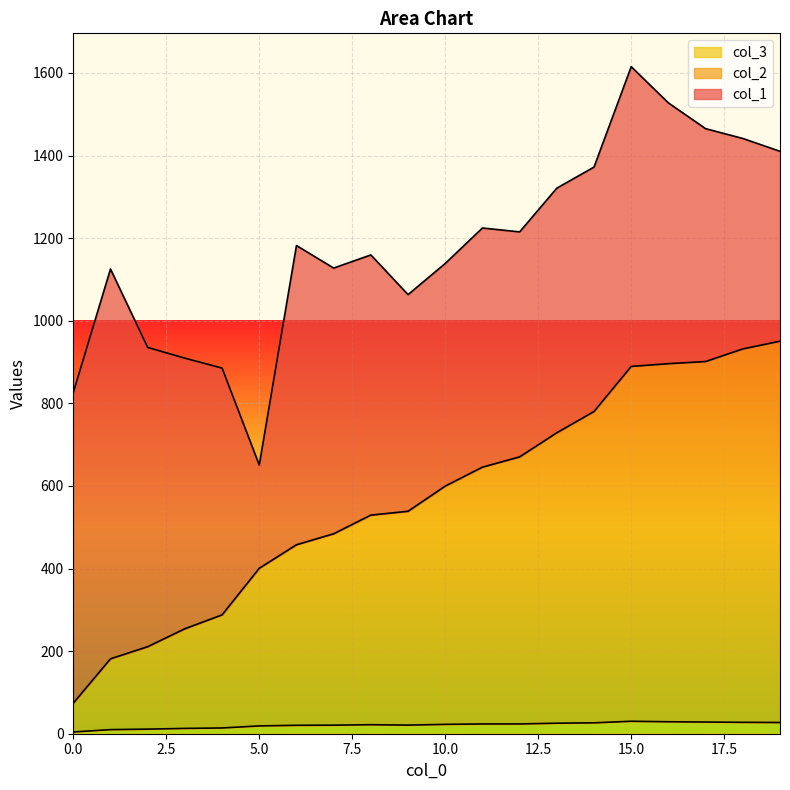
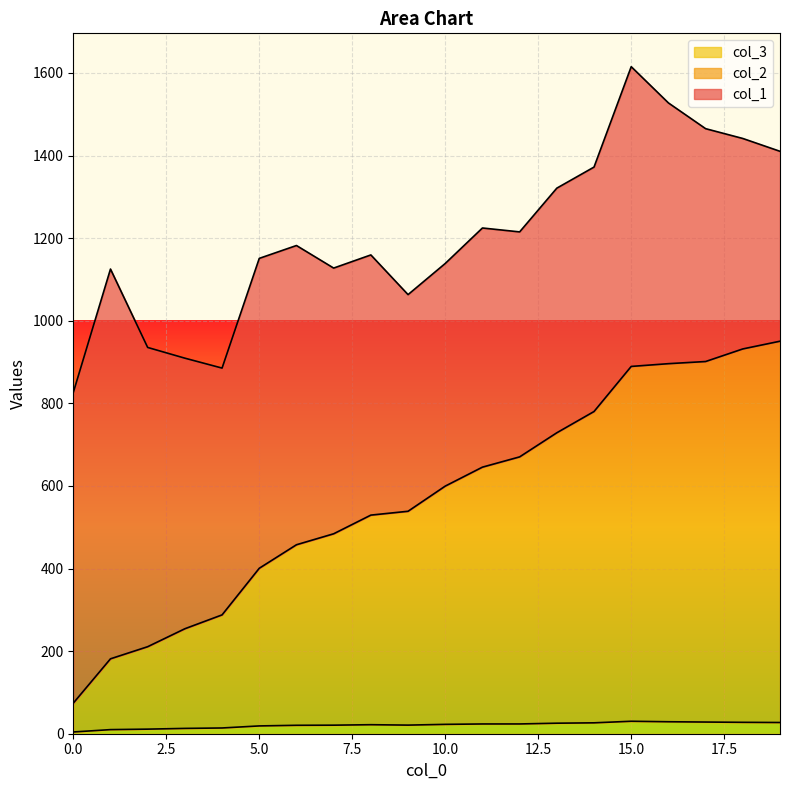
  {
    "col_1": {
      "0.0": 750,
-     "5.0": 250,
+     "5.0": 750,
      "10.0": 540,
      "15.0": 730
    }
  }
